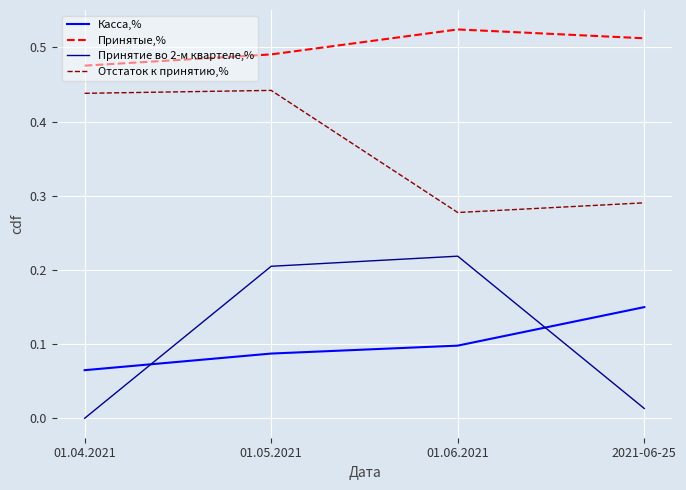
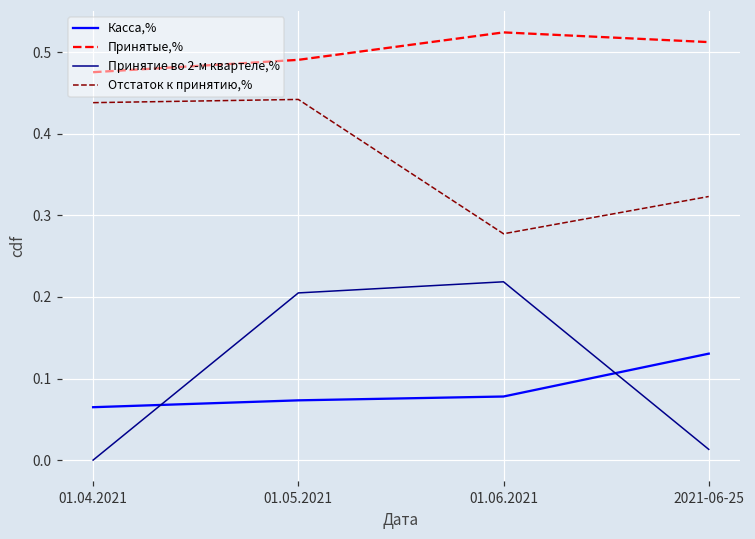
  {
    "Касса,%": {
      "01.04.2021": 0.06,
-     "01.05.2021": 0.09,
-     "01.06.2021": 0.10,
-     "2021-06-25": 0.15
+     "01.05.2021": 0.07,
+     "01.06.2021": 0.08,
+     "2021-06-25": 0.13
    },
    "Принятые,%": {
      "01.05.2021": 0.49,
      "01.06.2021": 0.52,
      "2021-06-25": 0.51
    },
    "Принятие во 2-м квартеле,%": {
      "01.04.2021": 0.00,
      "01.05.2021": 0.20,
      "01.06.2021": 0.22,
      "2021-06-25": 0.01
    },
    "Отстаток к принятию,%": {
      "01.04.2021": 0.44,
      "01.05.2021": 0.44,
      "01.06.2021": 0.28,
-     "2021-06-25": 0.29
+     "2021-06-25": 0.32
    }
  }
